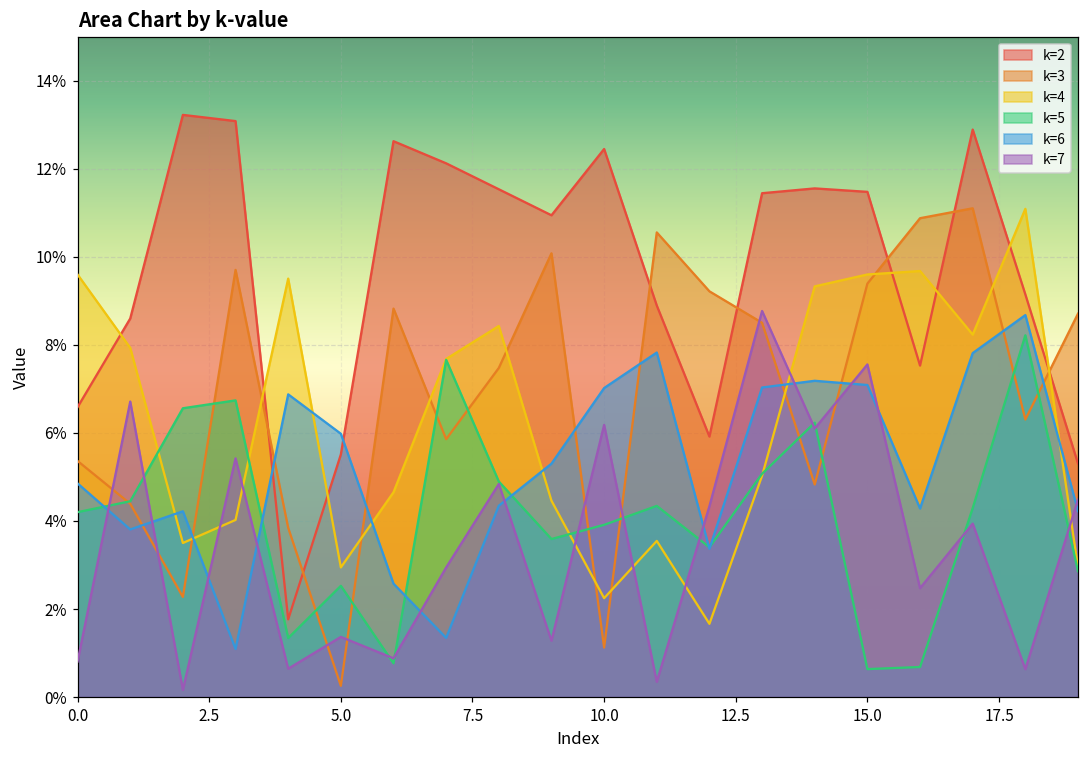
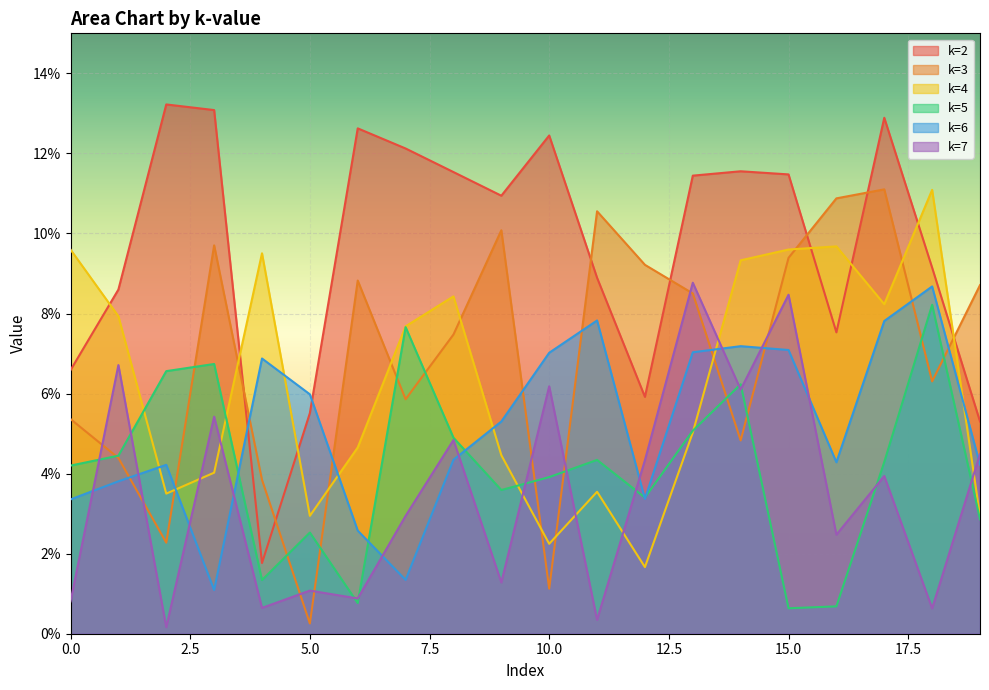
  {
    "k=4": {
      "0.0": "9.6%",
      "5.0": "2.9%",
      "10.0": "2.2%",
      "15.0": "9.6%"
    },
    "k=5": {
      "0.0": "4.2%",
      "5.0": "2.5%",
      "10.0": "3.9%",
      "15.0": "0.6%"
    },
    "k=6": {
-     "0.0": "4.9%",
+     "0.0": "3.4%",
      "5.0": "6.0%",
      "10.0": "7.0%",
      "15.0": "7.1%"
    },
    "k=7": {
      "0.0": "0.8%",
-     "5.0": "1.4%",
+     "5.0": "1.1%",
      "10.0": "6.2%",
-     "15.0": "7.6%"
+     "15.0": "8.5%"
    }
  }
